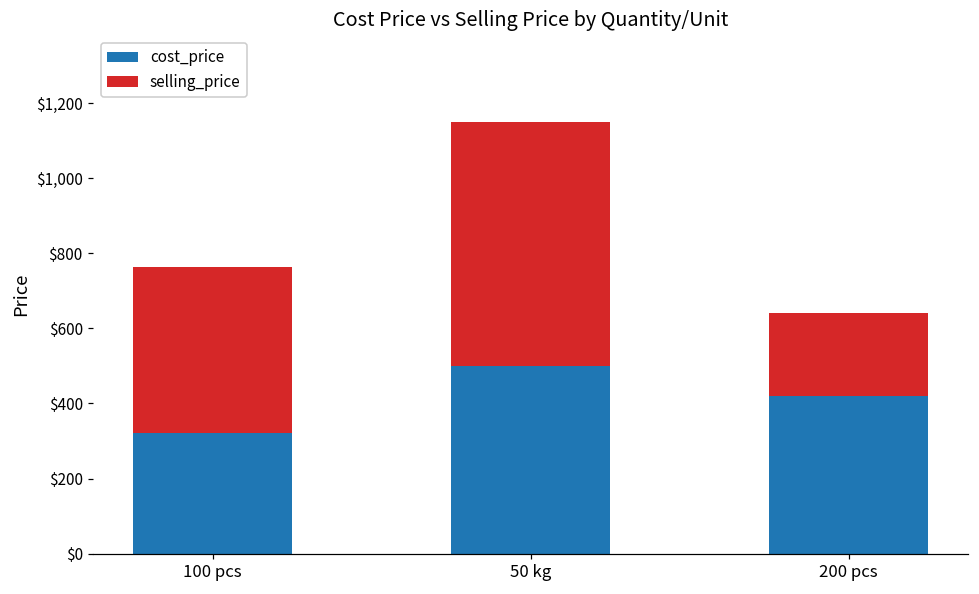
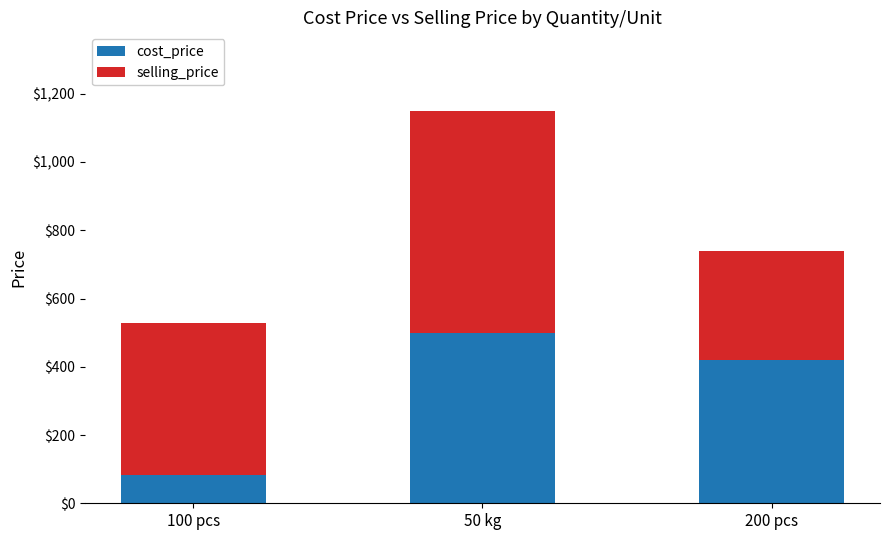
  {
    "cost_price": {
-     "100 pcs": "$320",
+     "100 pcs": "$80",
      "50 kg": "$500",
      "200 pcs": "$420"
    },
    "selling_price": {
      "100 pcs": "$440",
      "50 kg": "$650",
-     "200 pcs": "$220"
+     "200 pcs": "$320"
    }
  }
